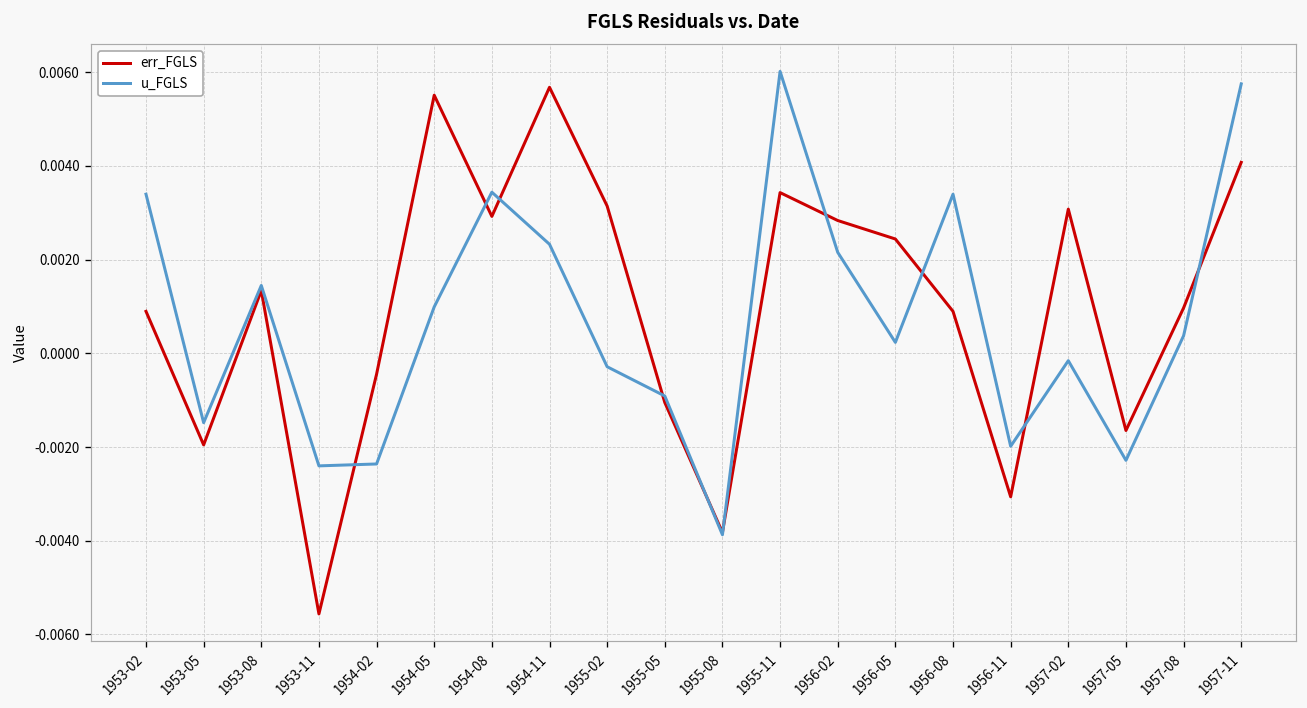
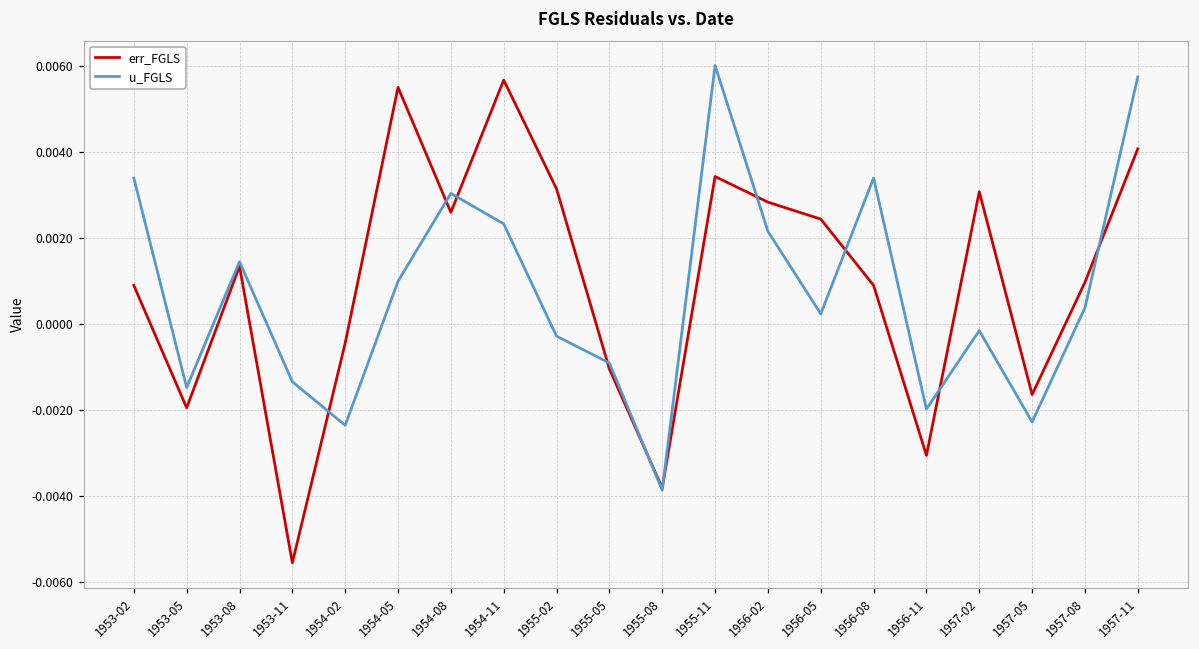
  {
    "err_FGLS": {
      "1953-02": 0.0009,
      "1953-05": -0.0020,
      "1953-08": 0.0013,
      "1953-11": -0.0056,
      "1954-02": -0.0004,
      "1954-05": 0.0055,
-     "1954-08": 0.0029,
+     "1954-08": 0.0026,
      "1954-11": 0.0057,
      "1955-02": 0.0031,
      "1955-05": -0.0011,
      "1955-11": 0.0034,
      "1956-02": 0.0028,
      "1956-05": 0.0024,
      "1956-08": 0.0009,
      "1956-11": -0.0031,
      "1957-02": 0.0031,
      "1957-05": -0.0016,
      "1957-08": 0.0010,
      "1957-11": 0.0041
    },
    "u_FGLS": {
      "1953-02": 0.0034,
      "1953-05": -0.0015,
      "1953-08": 0.0014,
-     "1953-11": -0.0024,
+     "1953-11": -0.0013,
      "1954-02": -0.0024,
      "1954-05": 0.0010,
-     "1954-08": 0.0034,
+     "1954-08": 0.0030,
      "1954-11": 0.0023,
      "1955-02": -0.0003,
      "1955-05": -0.0009,
      "1955-11": 0.0060,
      "1956-02": 0.0022,
      "1956-05": 0.0002,
      "1956-08": 0.0034,
      "1956-11": -0.0020,
      "1957-02": -0.0002,
      "1957-05": -0.0023,
      "1957-08": 0.0004,
      "1957-11": 0.0058
    }
  }
